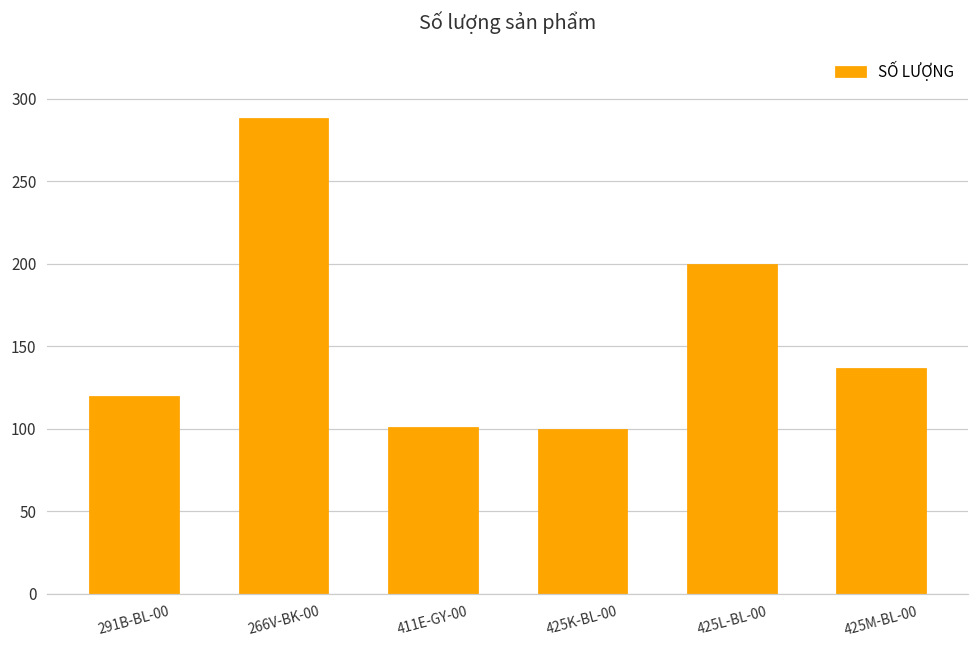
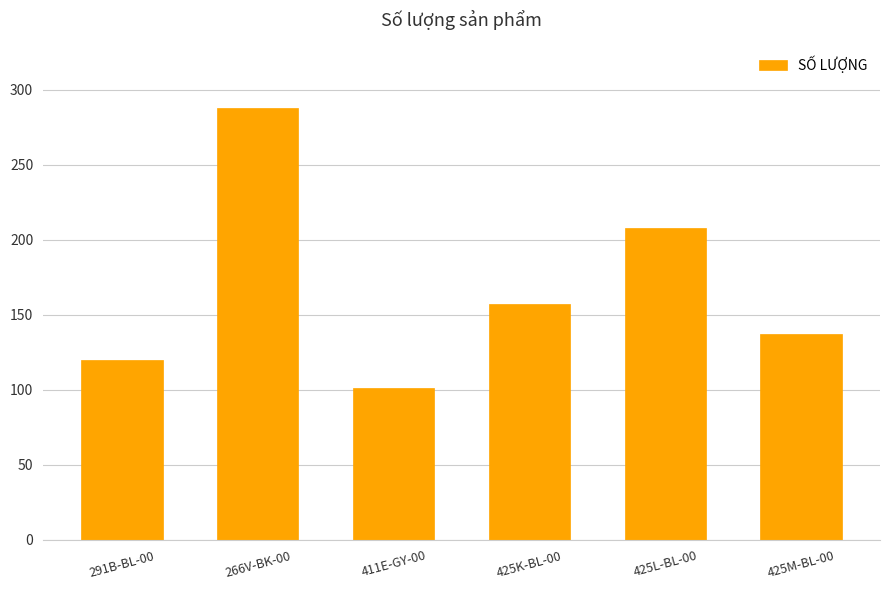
  {
    "291B-BL-00": 120,
    "266V-BK-00": 288,
    "411E-GY-00": 101,
-   "425K-BL-00": 100,
-   "425L-BL-00": 200,
+   "425K-BL-00": 157,
+   "425L-BL-00": 208,
    "425M-BL-00": 137
  }
